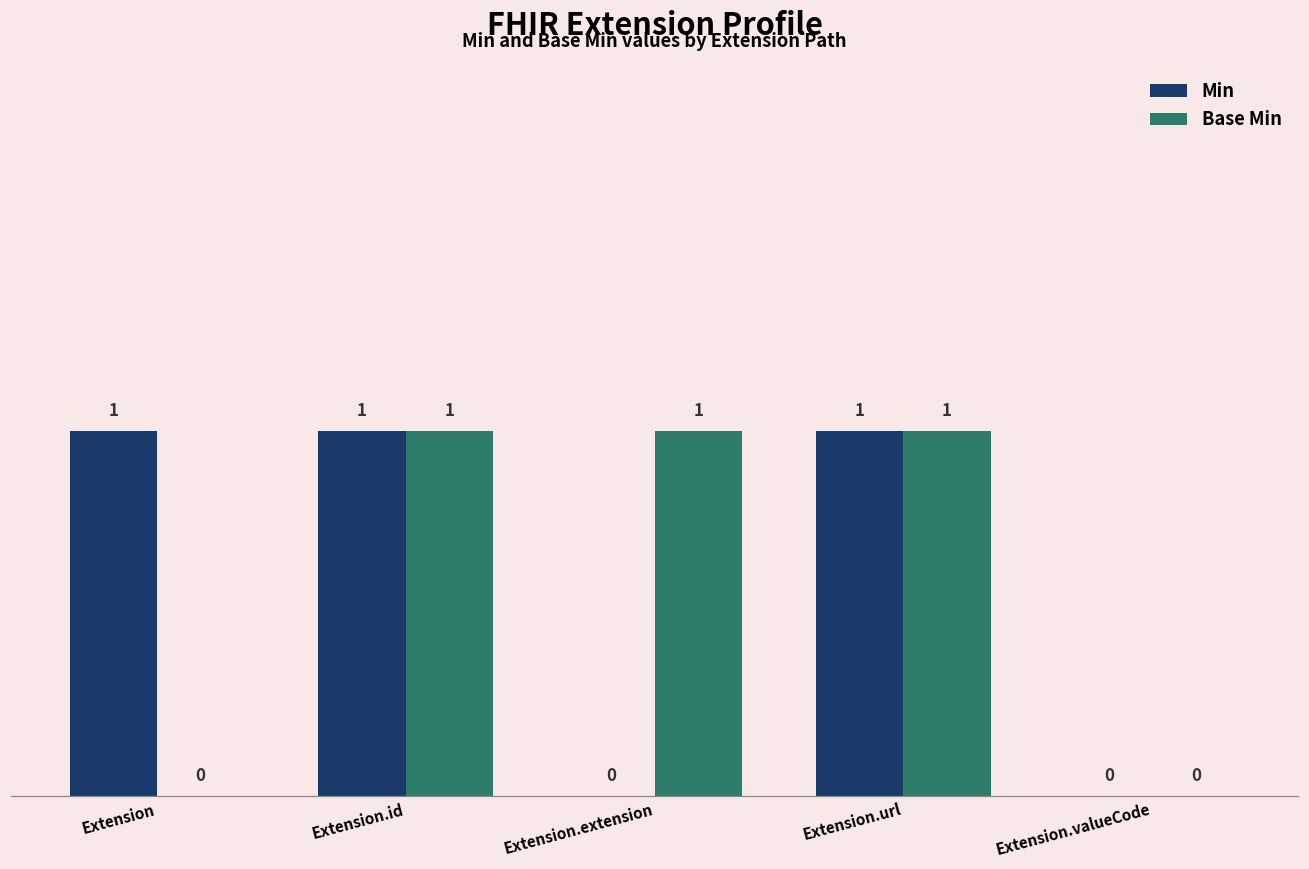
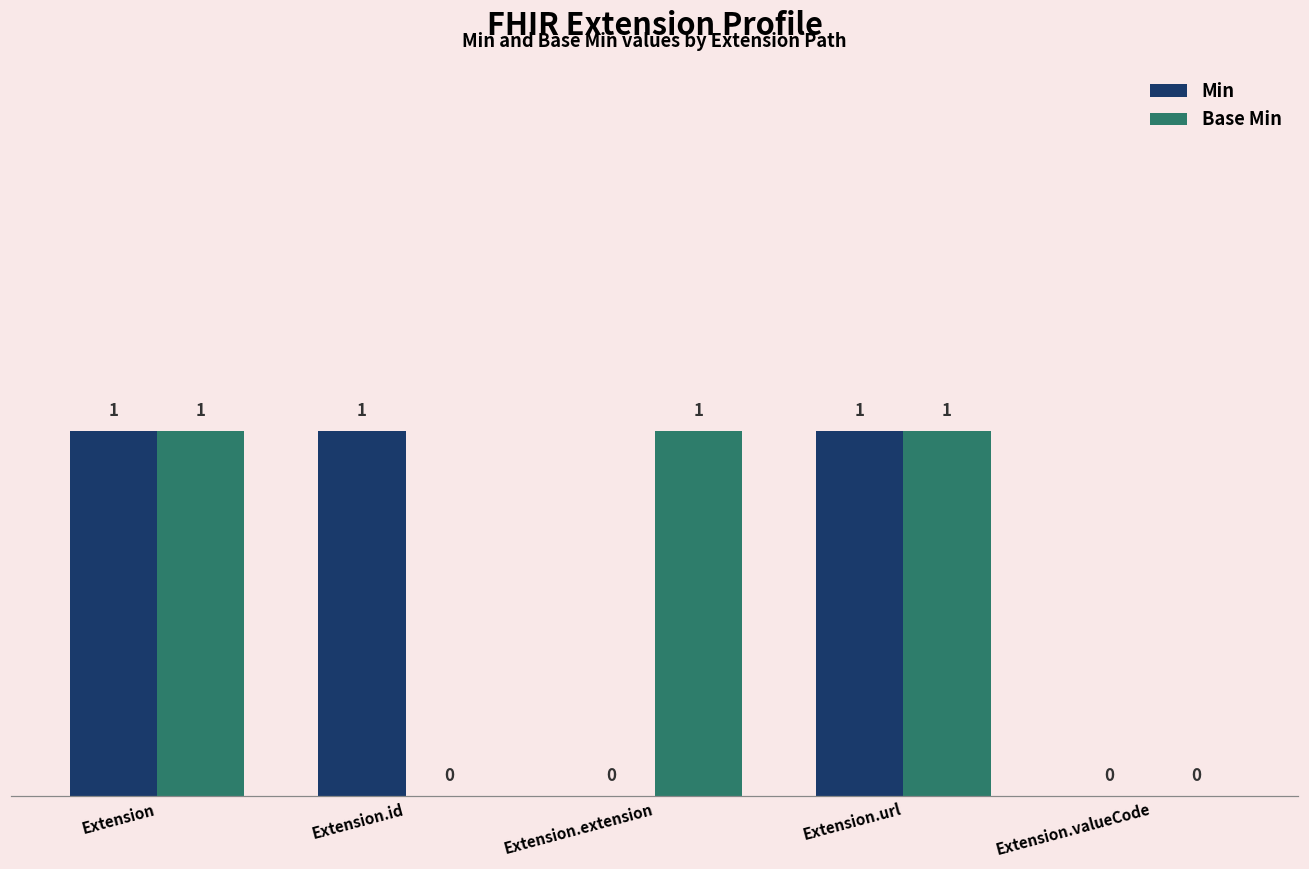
  {
    "Min": {
      "Extension": 1,
      "Extension.id": 1,
      "Extension.extension": 0,
      "Extension.url": 1,
      "Extension.valueCode": 0
    },
    "Base Min": {
-     "Extension": 0,
-     "Extension.id": 1,
+     "Extension": 1,
+     "Extension.id": 0,
      "Extension.extension": 1,
      "Extension.url": 1,
      "Extension.valueCode": 0
    }
  }
